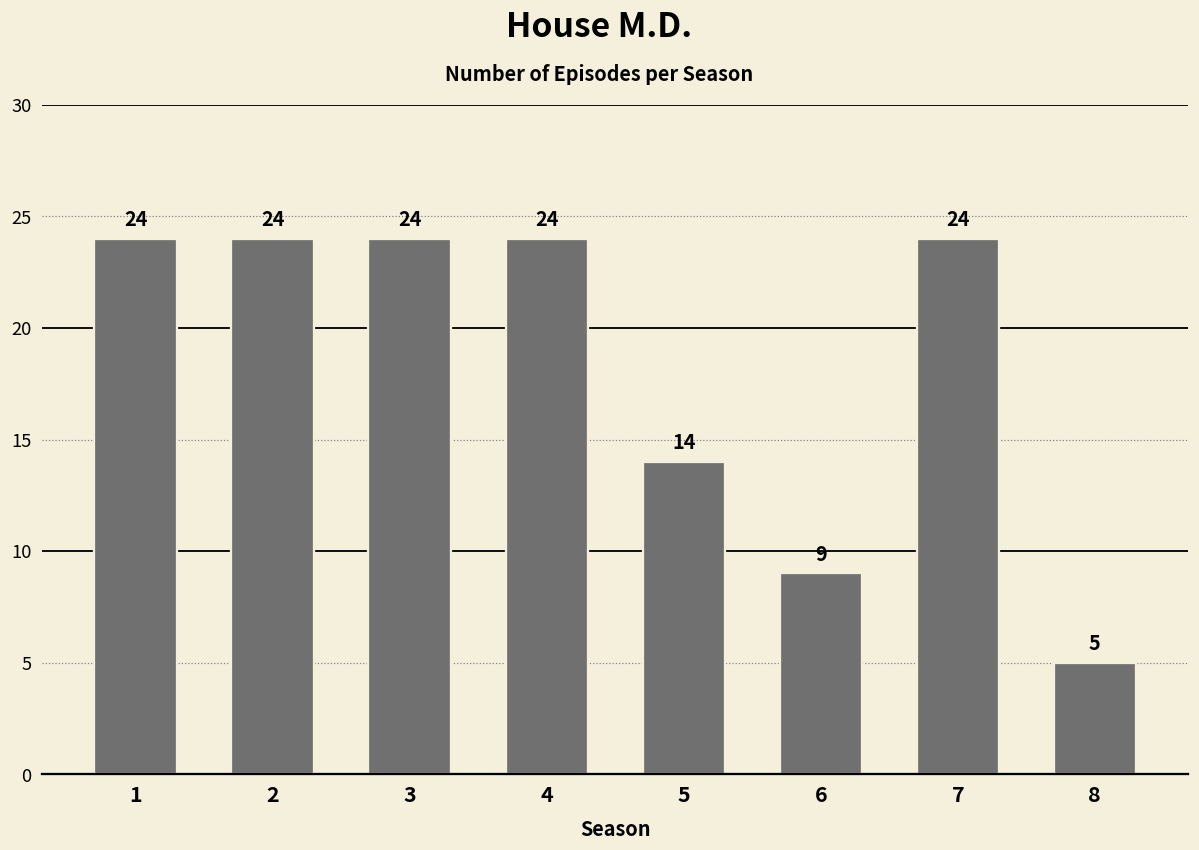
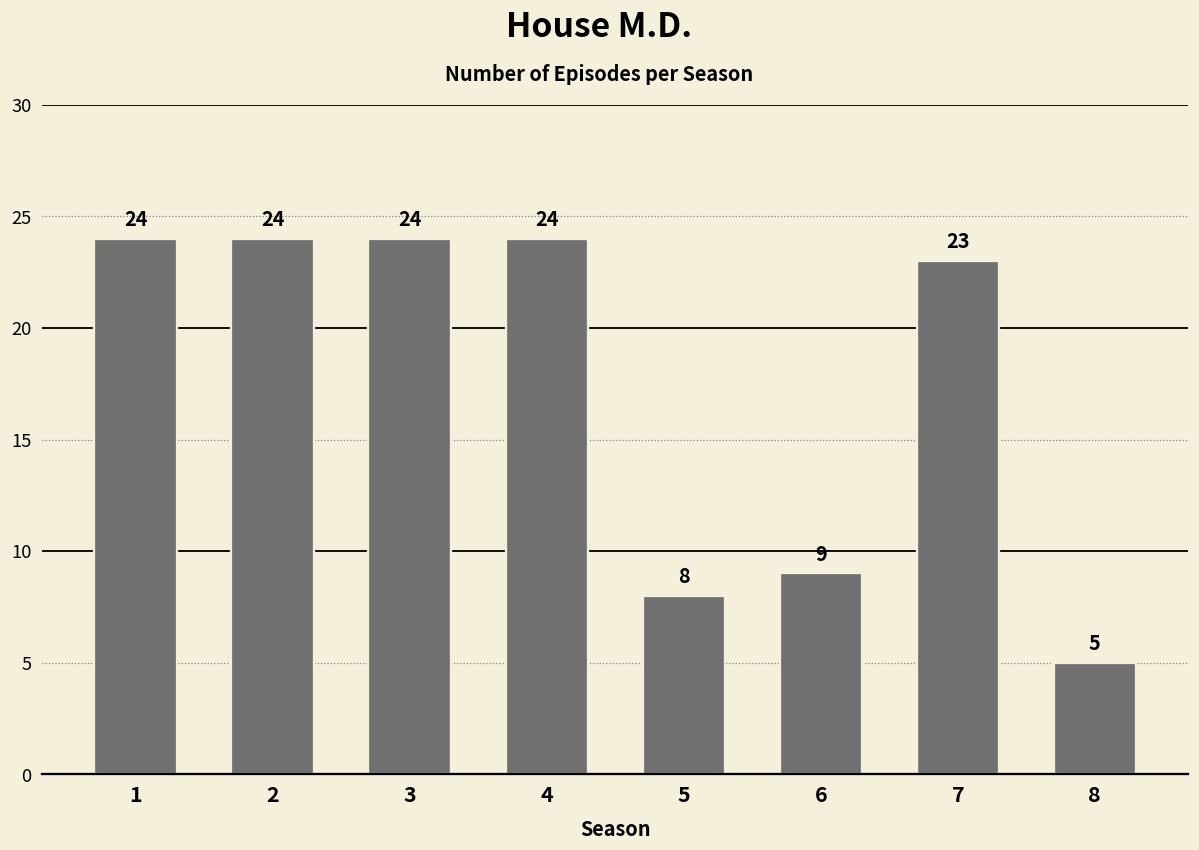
  {
    "1": 24,
    "2": 24,
    "3": 24,
    "4": 24,
-   "5": 14,
+   "5": 8,
    "6": 9,
-   "7": 24,
+   "7": 23,
    "8": 5
  }
